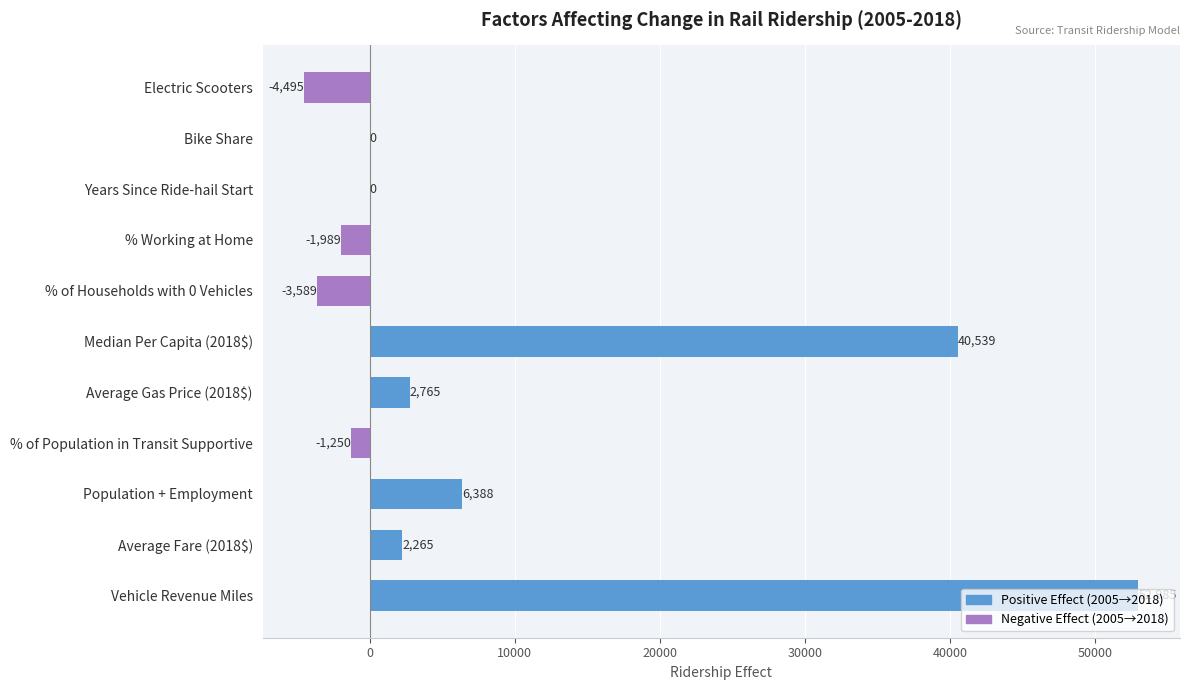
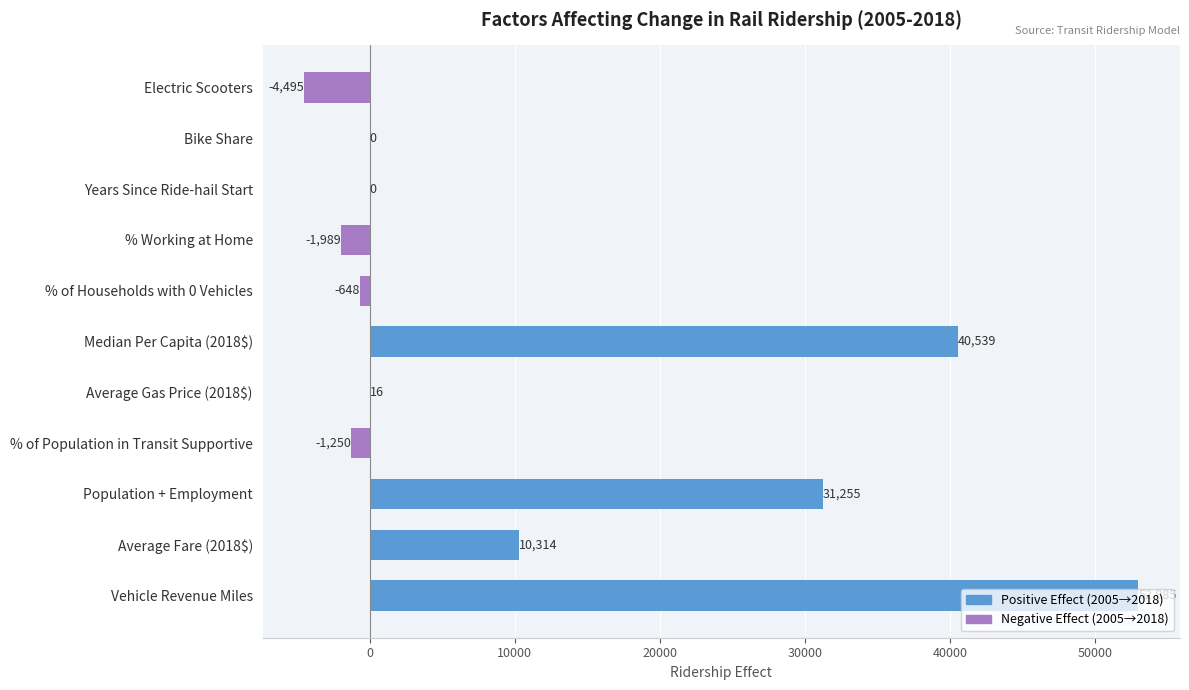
  {
    "Electric Scooters": "-4,495",
    "Bike Share": "0",
    "Years Since Ride-hail Start": "0",
    "% Working at Home": "-1,989",
-   "% of Households with 0 Vehicles": "-3,589",
+   "% of Households with 0 Vehicles": "-648",
    "Median Per Capita (2018$)": "40,539",
-   "Average Gas Price (2018$)": "2,765",
+   "Average Gas Price (2018$)": "16",
    "% of Population in Transit Supportive": "-1,250",
-   "Population + Employment": "6,388",
-   "Average Fare (2018$)": "2,265"
+   "Population + Employment": "31,255",
+   "Average Fare (2018$)": "10,314"
  }
